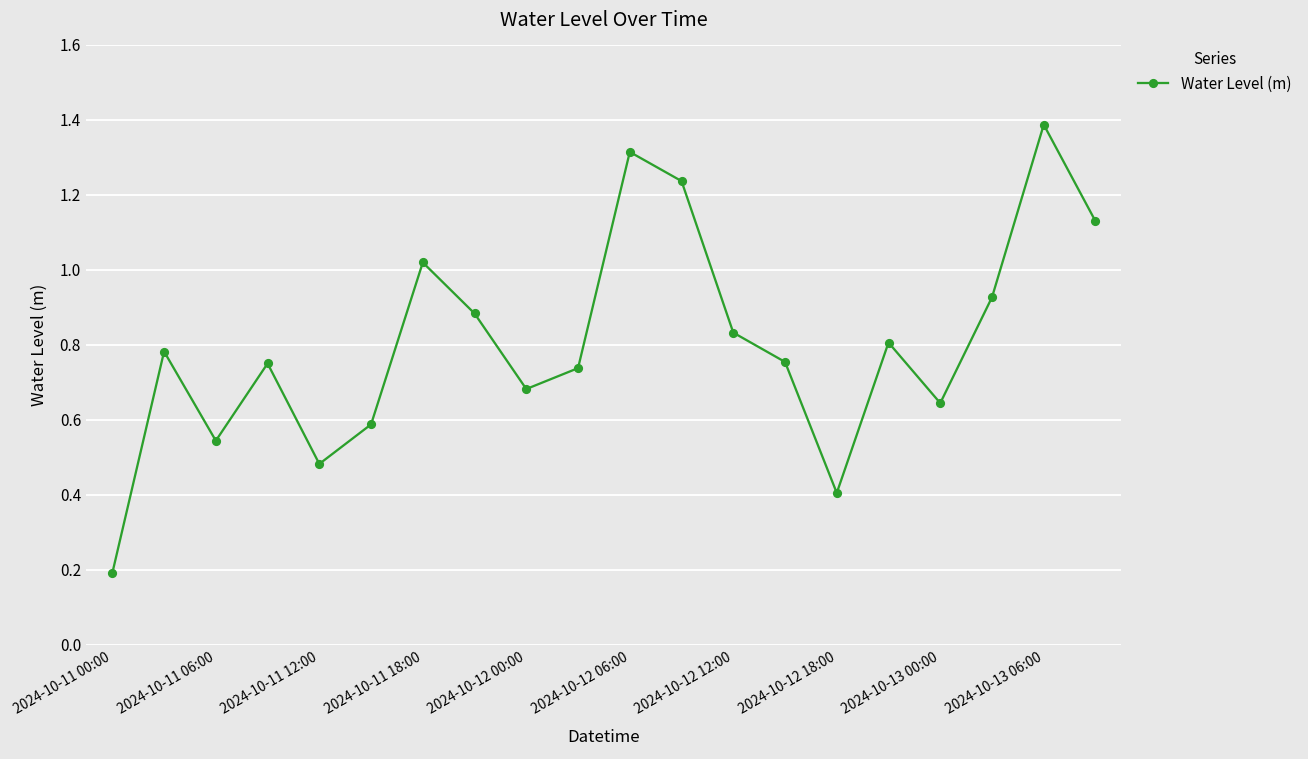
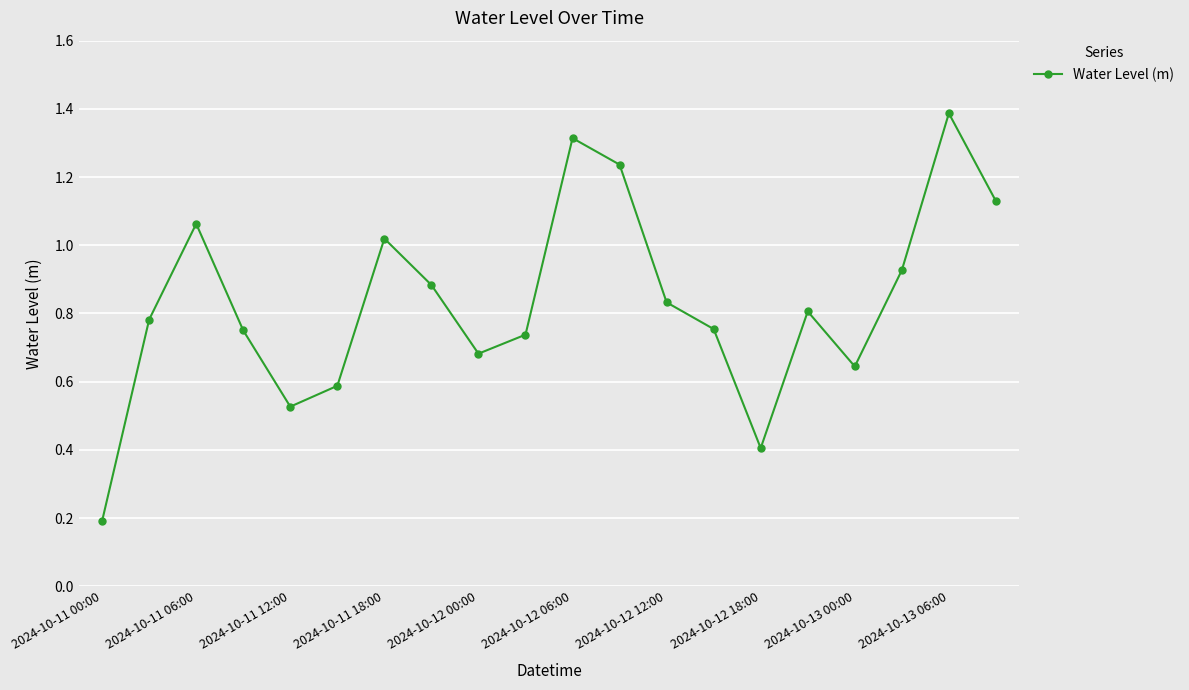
  {
    "2024-10-11 00:00": 0.19,
-   "2024-10-11 06:00": 0.54,
-   "2024-10-11 12:00": 0.48,
+   "2024-10-11 06:00": 1.06,
+   "2024-10-11 12:00": 0.53,
    "2024-10-11 18:00": 1.02,
    "2024-10-12 00:00": 0.68,
    "2024-10-12 06:00": 1.31,
    "2024-10-12 12:00": 0.83,
    "2024-10-12 18:00": 0.41,
    "2024-10-13 00:00": 0.64,
    "2024-10-13 06:00": 1.39
  }
